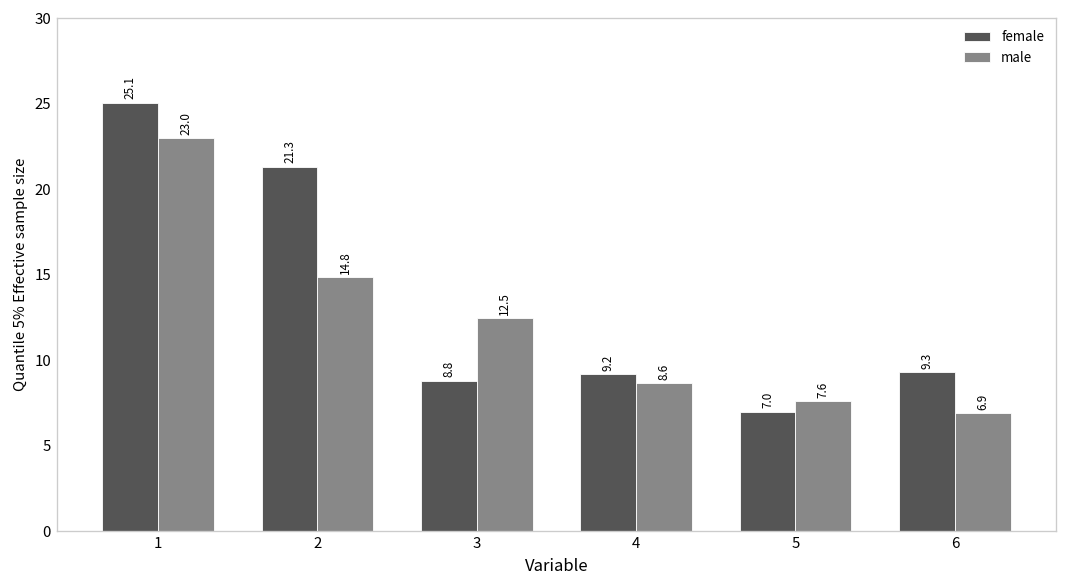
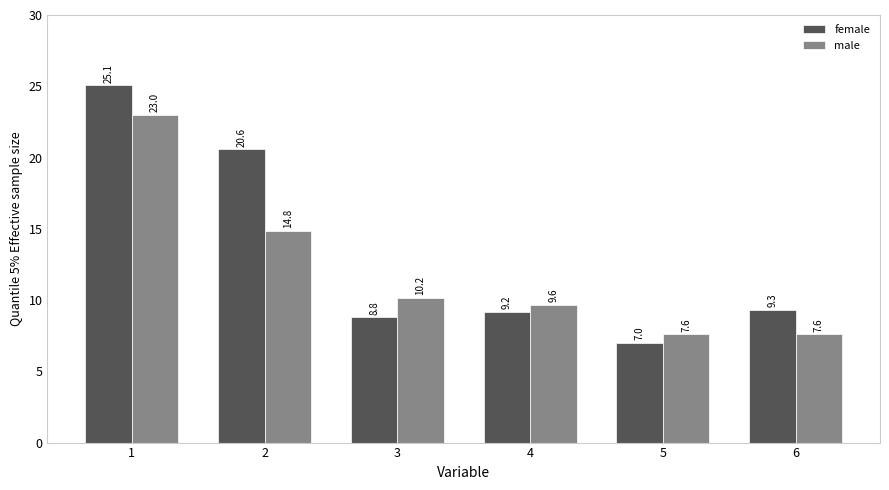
  {
    "female": {
      "1": 25.1,
-     "2": 21.3,
+     "2": 20.6,
      "3": 8.8,
      "4": 9.2,
      "5": 7.0,
      "6": 9.3
    },
    "male": {
      "1": 23.0,
      "2": 14.8,
-     "3": 12.5,
-     "4": 8.6,
+     "3": 10.2,
+     "4": 9.6,
      "5": 7.6,
-     "6": 6.9
+     "6": 7.6
    }
  }
